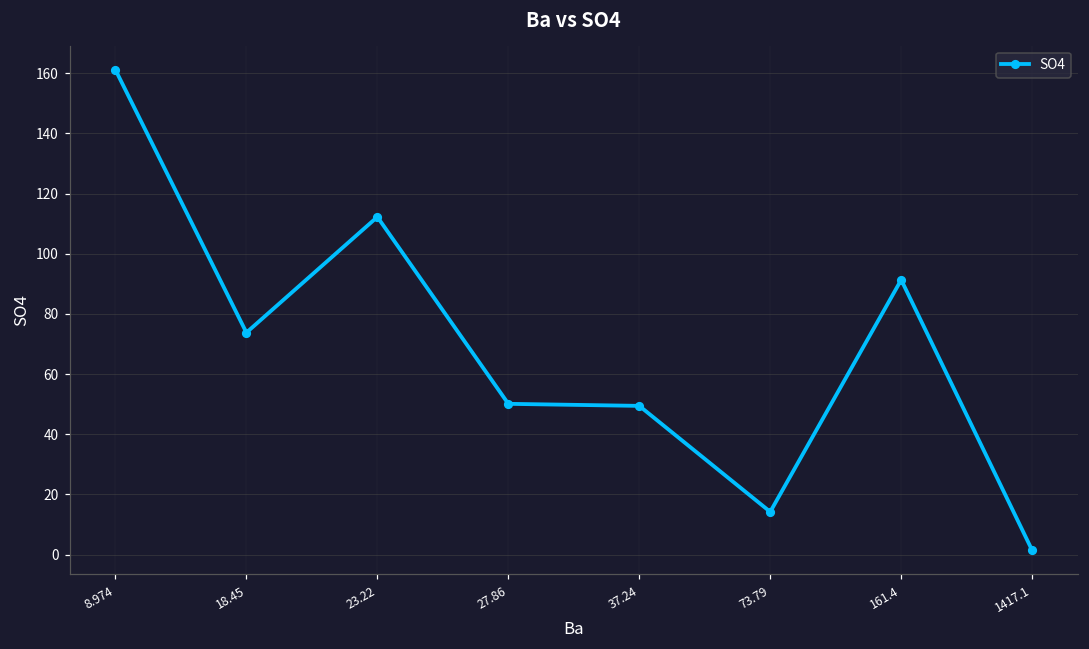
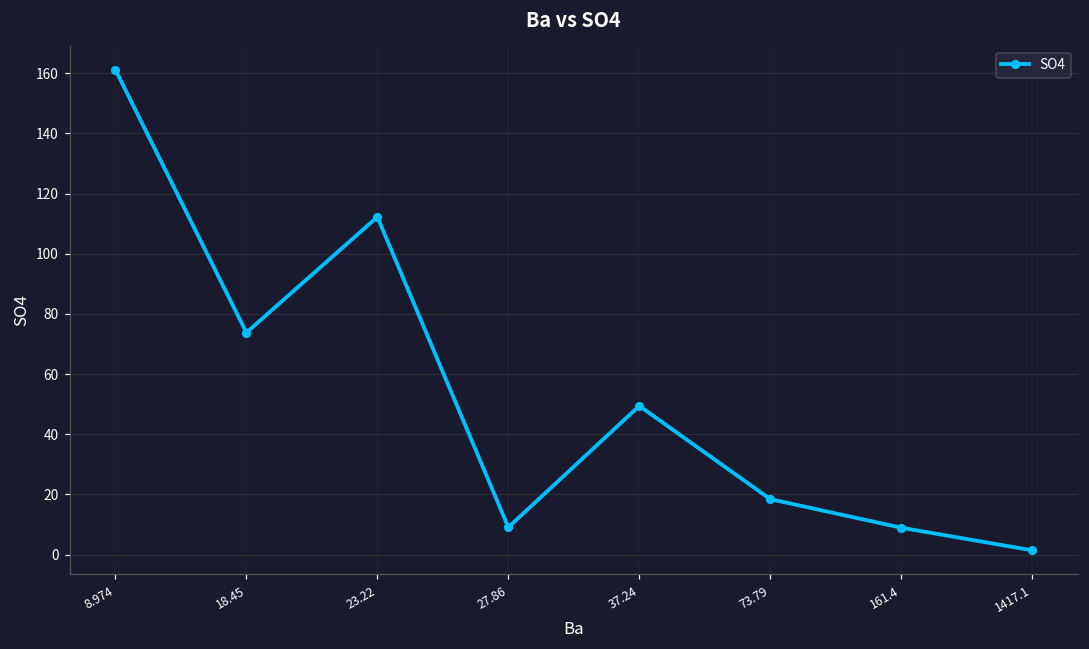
  {
    "8.974": 161,
    "18.45": 74,
    "23.22": 112,
-   "27.86": 50,
+   "27.86": 9,
    "37.24": 49,
-   "73.79": 14,
-   "161.4": 91,
+   "73.79": 18,
+   "161.4": 9,
    "1417.1": 1
  }
